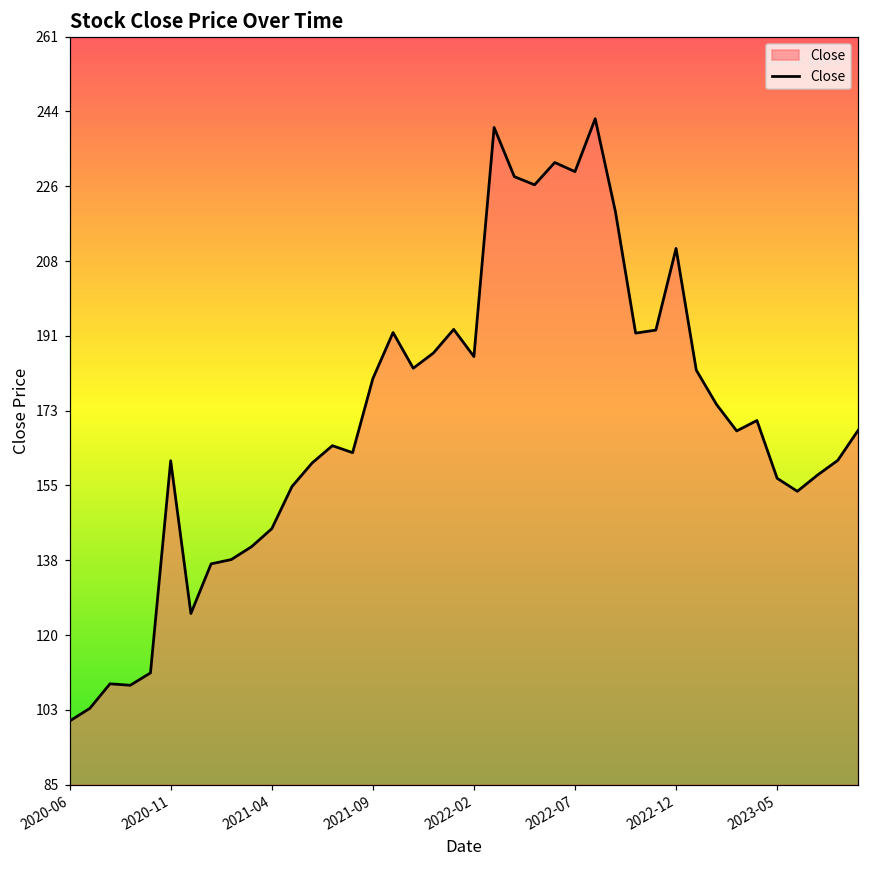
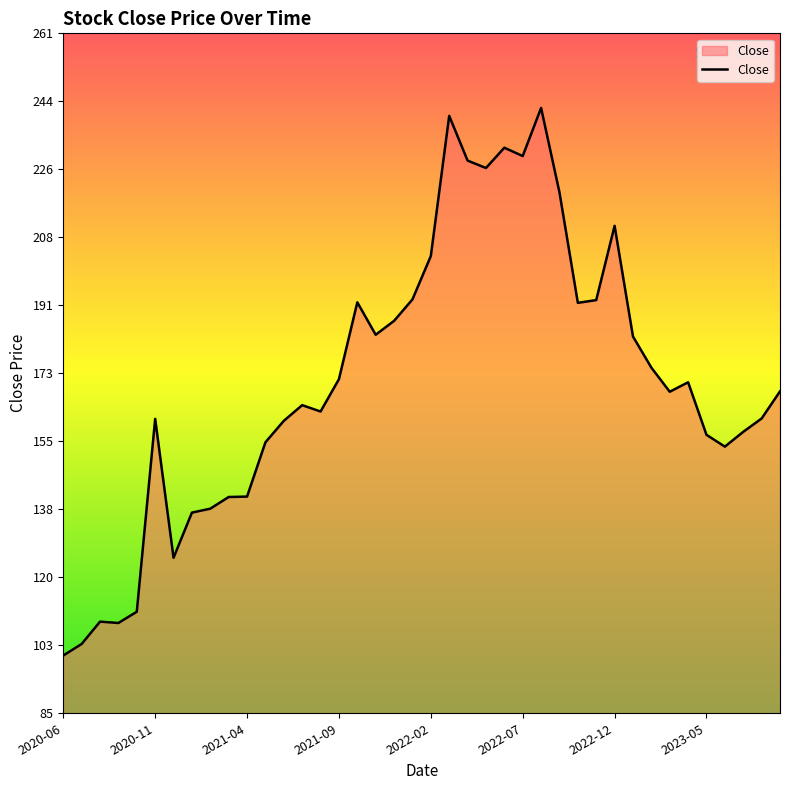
  {
    "2020-06": 100,
    "2020-11": 161,
-   "2021-04": 145,
-   "2021-09": 181,
-   "2022-02": 186,
+   "2021-04": 141,
+   "2021-09": 172,
+   "2022-02": 204,
    "2022-07": 229,
    "2022-12": 211,
    "2023-05": 157
  }
